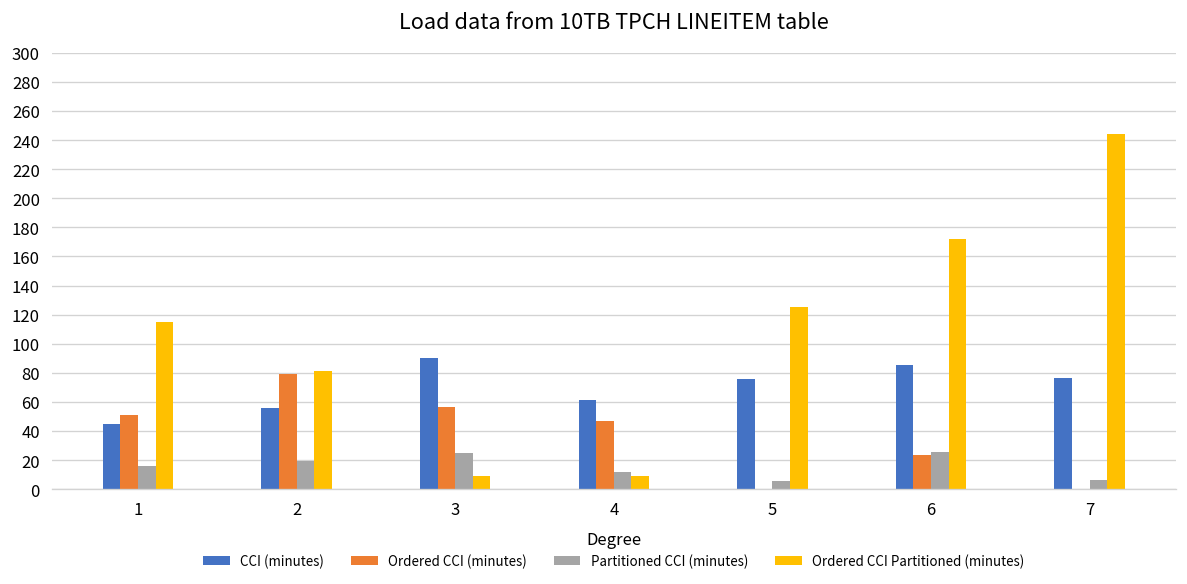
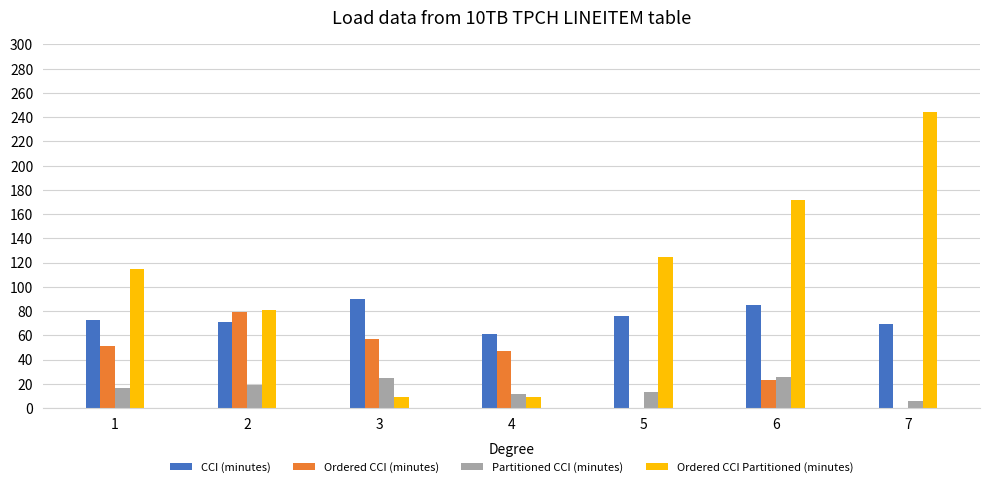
  {
    "CCI (minutes)": {
-     "1": 45,
-     "2": 56,
+     "1": 72,
+     "2": 71,
      "3": 90,
      "4": 61,
      "5": 76,
      "6": 85,
-     "7": 76
+     "7": 69
    },
    "Ordered CCI (minutes)": {
      "1": 51,
      "2": 79,
      "3": 57,
      "4": 47,
      "5": 0,
      "6": 23,
      "7": 0
    },
    "Partitioned CCI (minutes)": {
      "1": 16,
      "2": 19,
      "3": 25,
      "4": 12,
-     "5": 6,
+     "5": 13,
      "6": 26,
      "7": 6
    },
    "Ordered CCI Partitioned (minutes)": {
      "1": 115,
      "2": 81,
      "3": 9,
      "4": 9,
      "5": 125,
      "6": 172,
      "7": 244
    }
  }
